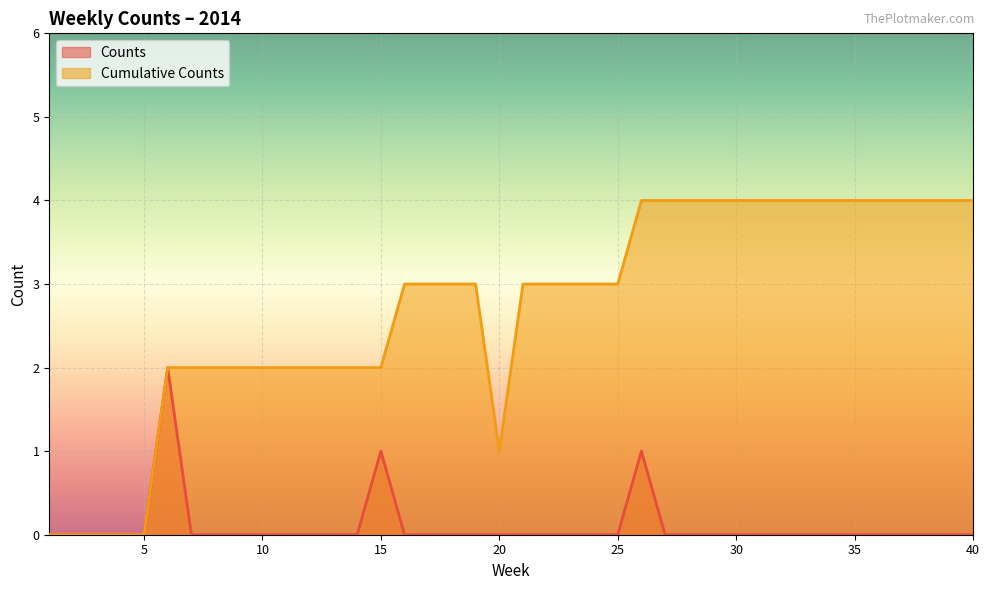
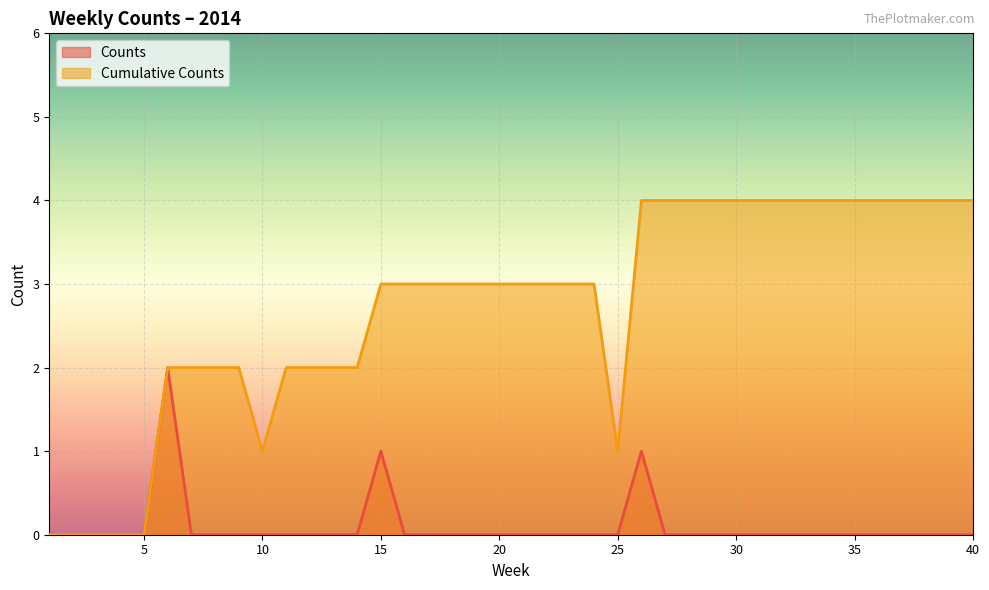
  {
    "Counts": {
      "10": 0,
      "15": 1,
      "20": 0,
      "25": 0,
      "30": 0,
      "35": 0,
      "40": 0
    },
    "Cumulative Counts": {
-     "10": 2,
-     "15": 2,
-     "20": 1,
-     "25": 3,
+     "10": 1,
+     "15": 3,
+     "20": 3,
+     "25": 1,
      "30": 4,
      "35": 4,
      "40": 4
    }
  }
